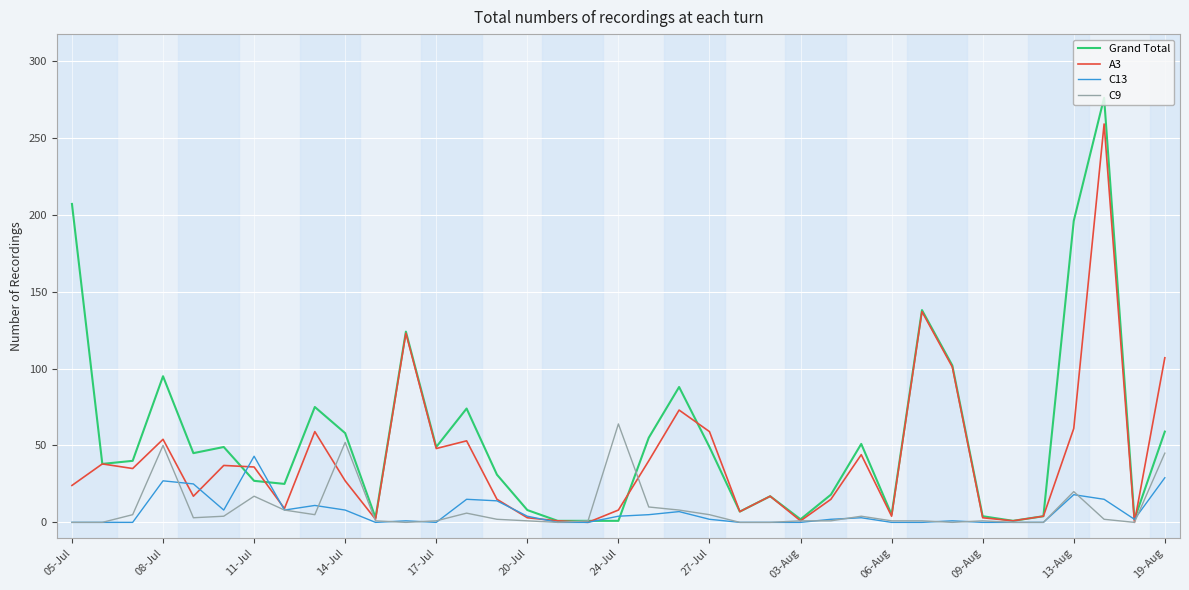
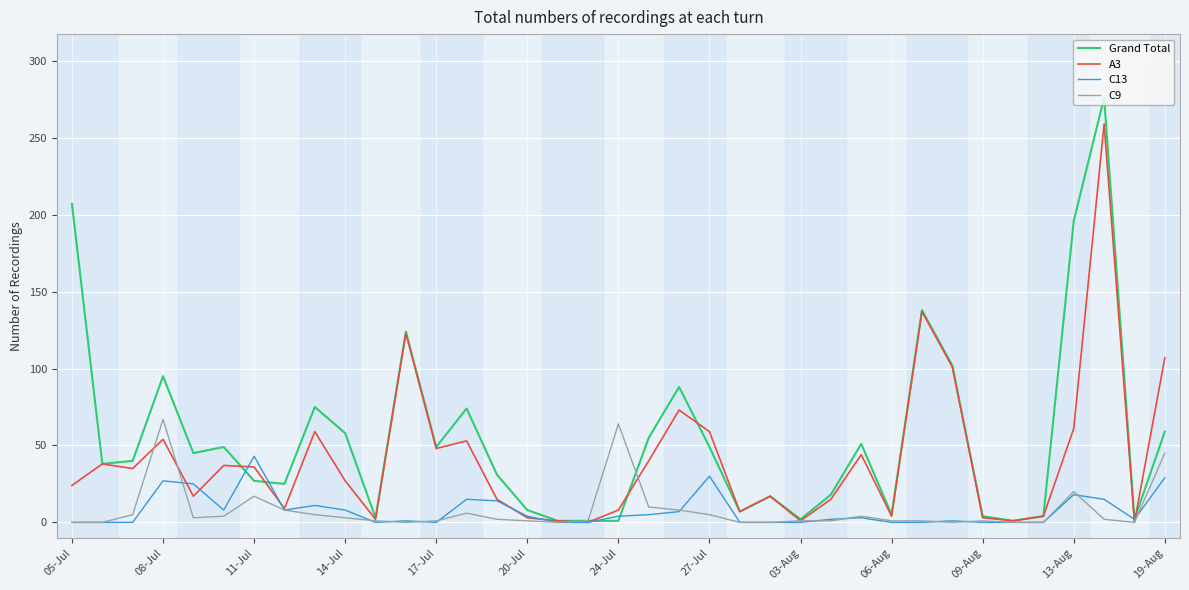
  {
    "Grand Total": {
      "05-Jul": 207,
      "08-Jul": 95,
      "11-Jul": 27,
      "14-Jul": 58,
      "20-Jul": 8,
      "24-Jul": 1,
      "27-Jul": 49,
      "13-Aug": 196,
      "19-Aug": 59
    },
    "A3": {
      "05-Jul": 24,
      "08-Jul": 54,
      "11-Jul": 36,
      "14-Jul": 27,
      "24-Jul": 8,
      "27-Jul": 59,
      "13-Aug": 61,
      "19-Aug": 107
    },
    "C13": {
      "08-Jul": 27,
      "11-Jul": 43,
      "14-Jul": 8,
      "24-Jul": 4,
-     "27-Jul": 2,
+     "27-Jul": 30,
      "13-Aug": 18,
      "19-Aug": 29
    },
    "C9": {
-     "08-Jul": 50,
+     "08-Jul": 67,
      "11-Jul": 17,
-     "14-Jul": 52,
+     "14-Jul": 3,
      "20-Jul": 1,
      "24-Jul": 64,
      "27-Jul": 5,
      "13-Aug": 20,
      "19-Aug": 45
    }
  }
